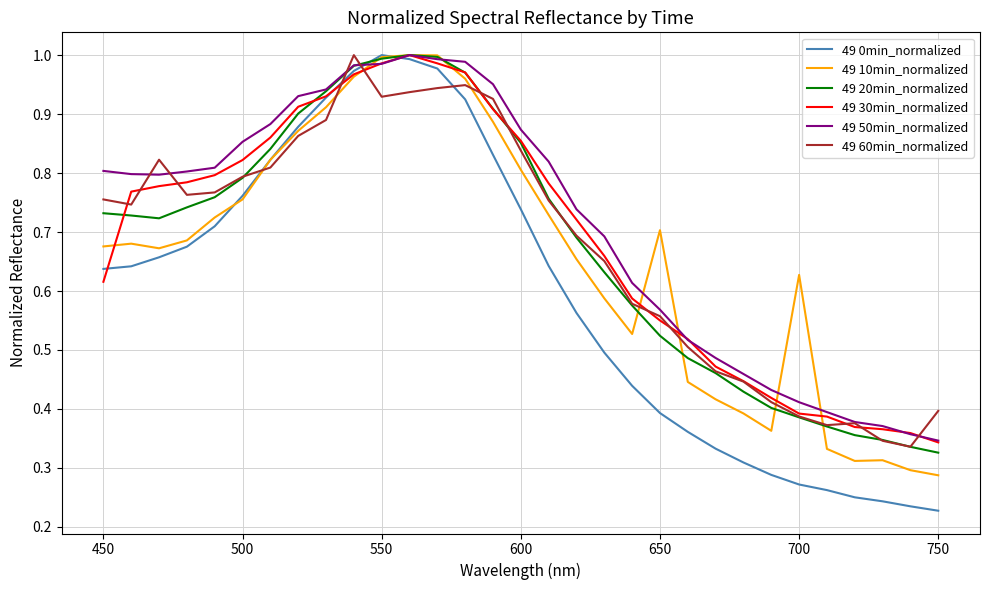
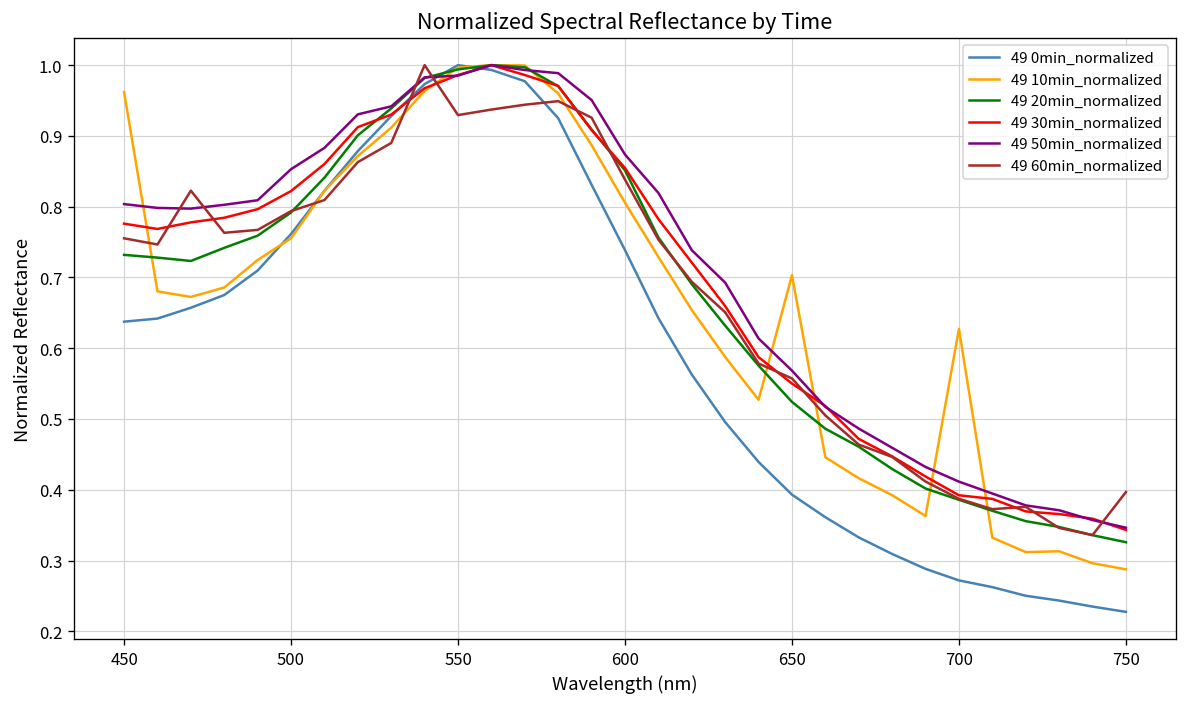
  {
    "49 0min_normalized": {
      "450": 0.64,
      "500": 0.76,
      "600": 0.74,
      "650": 0.39,
      "700": 0.27,
      "750": 0.23
    },
    "49 10min_normalized": {
-     "450": 0.68,
+     "450": 0.96,
      "500": 0.76,
      "600": 0.81,
      "650": 0.70,
      "700": 0.63,
      "750": 0.29
    },
    "49 20min_normalized": {
      "450": 0.73,
      "650": 0.52,
      "750": 0.33
    },
    "49 30min_normalized": {
-     "450": 0.62,
+     "450": 0.78,
      "500": 0.82,
      "650": 0.55,
      "700": 0.39
    },
    "49 50min_normalized": {
      "450": 0.80,
      "500": 0.85,
      "600": 0.87,
      "650": 0.57,
      "700": 0.41
    },
    "49 60min_normalized": {
      "450": 0.76,
      "550": 0.93,
      "600": 0.84,
      "650": 0.56,
      "750": 0.40
    }
  }
